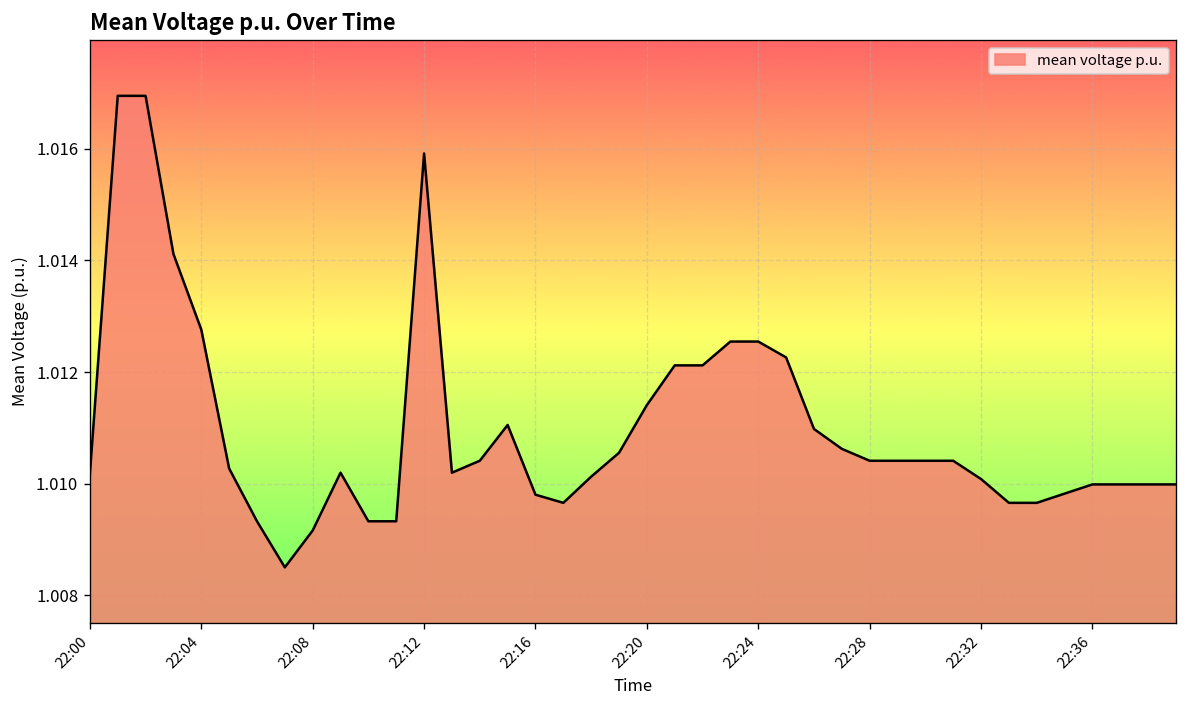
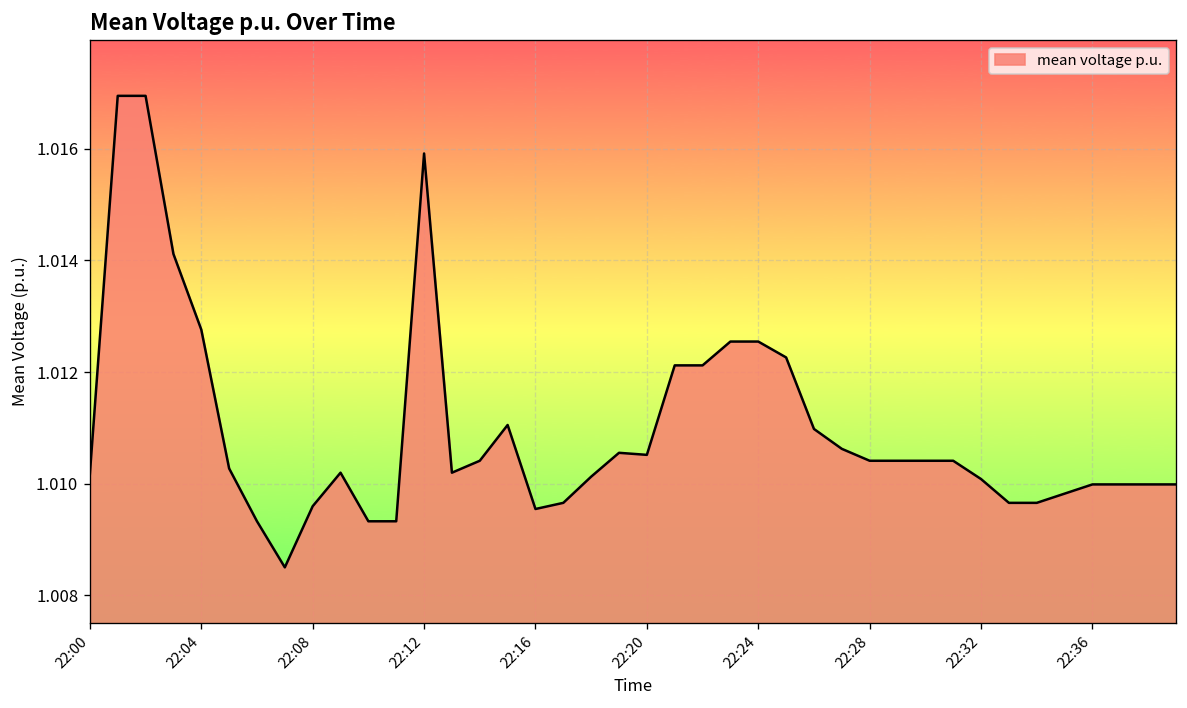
  {
    "22:00": 1.0102,
    "22:04": 1.0128,
-   "22:08": 1.0092,
+   "22:08": 1.0096,
    "22:12": 1.0159,
-   "22:16": 1.0098,
-   "22:20": 1.0114,
+   "22:16": 1.0095,
+   "22:20": 1.0105,
    "22:24": 1.0125,
    "22:28": 1.0104,
    "22:32": 1.0101,
    "22:36": 1.0100
  }
